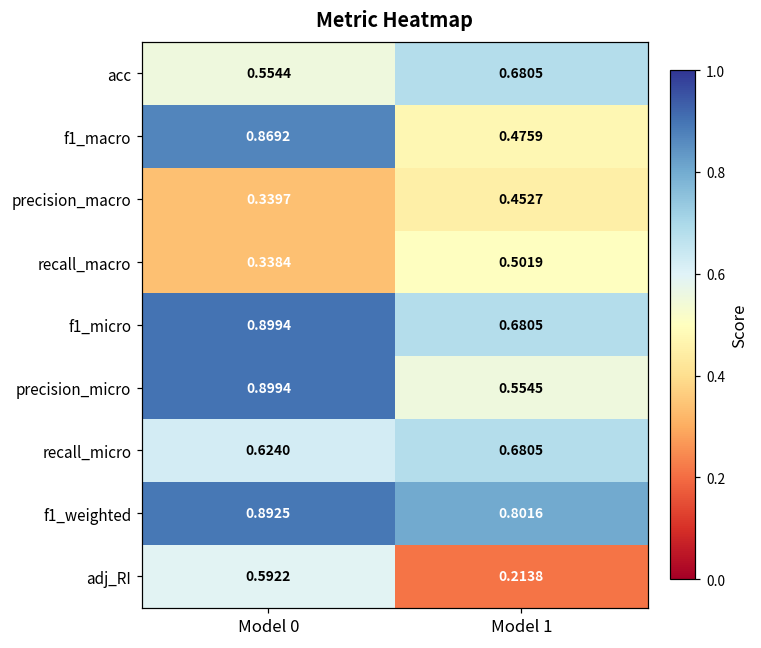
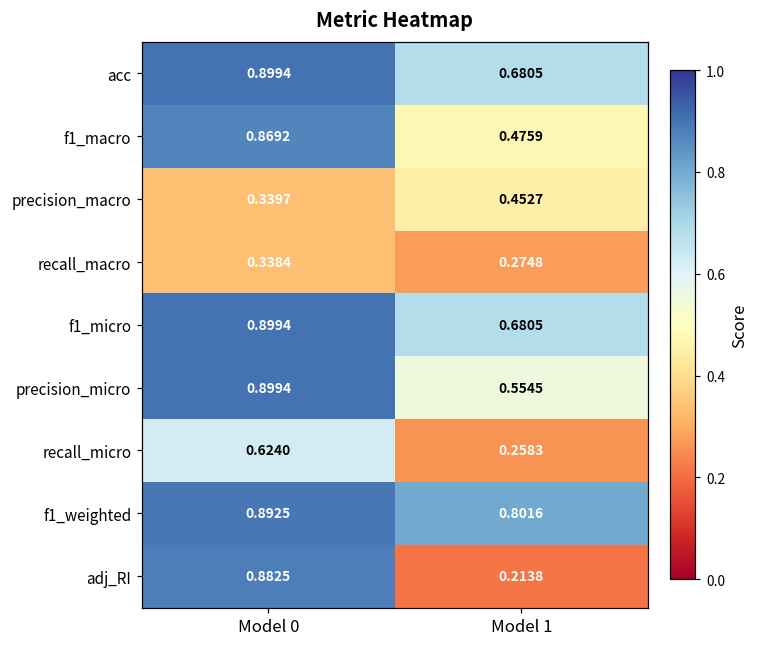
  {
    "acc": {
-     "Model 0": 0.5544,
+     "Model 0": 0.8994,
      "Model 1": 0.6805
    },
    "f1_macro": {
      "Model 0": 0.8692,
      "Model 1": 0.4759
    },
    "precision_macro": {
      "Model 0": 0.3397,
      "Model 1": 0.4527
    },
    "recall_macro": {
      "Model 0": 0.3384,
-     "Model 1": 0.5019
+     "Model 1": 0.2748
    },
    "f1_micro": {
      "Model 0": 0.8994,
      "Model 1": 0.6805
    },
    "precision_micro": {
      "Model 0": 0.8994,
      "Model 1": 0.5545
    },
    "recall_micro": {
      "Model 0": 0.6240,
-     "Model 1": 0.6805
+     "Model 1": 0.2583
    },
    "f1_weighted": {
      "Model 0": 0.8925,
      "Model 1": 0.8016
    },
    "adj_RI": {
-     "Model 0": 0.5922,
+     "Model 0": 0.8825,
      "Model 1": 0.2138
    }
  }
